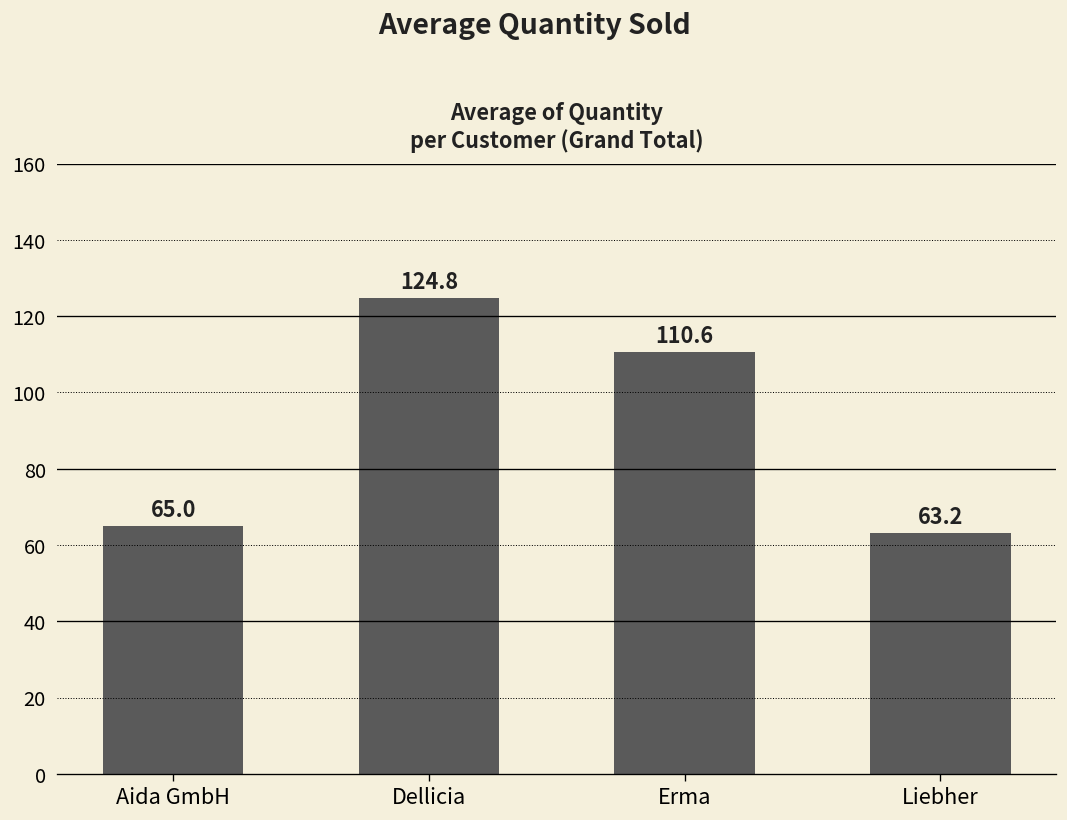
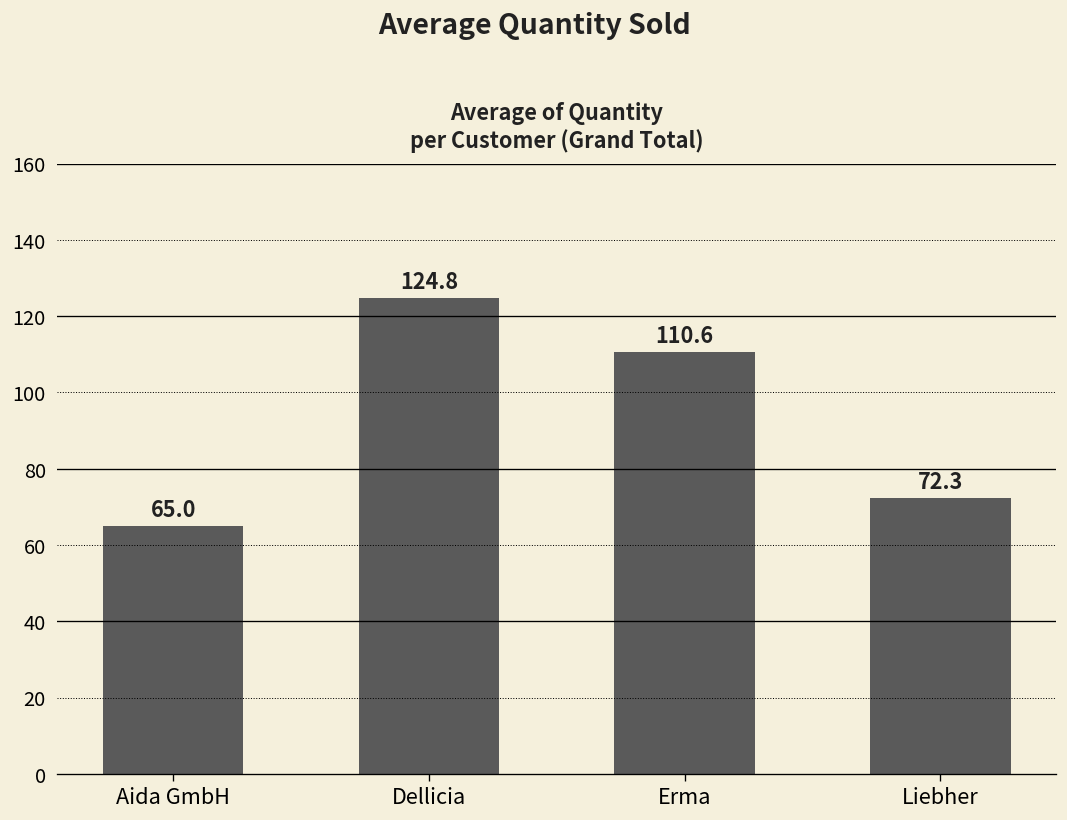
  {
    "Aida GmbH": 65.0,
    "Dellicia": 124.8,
    "Erma": 110.6,
-   "Liebher": 63.2
+   "Liebher": 72.3
  }
